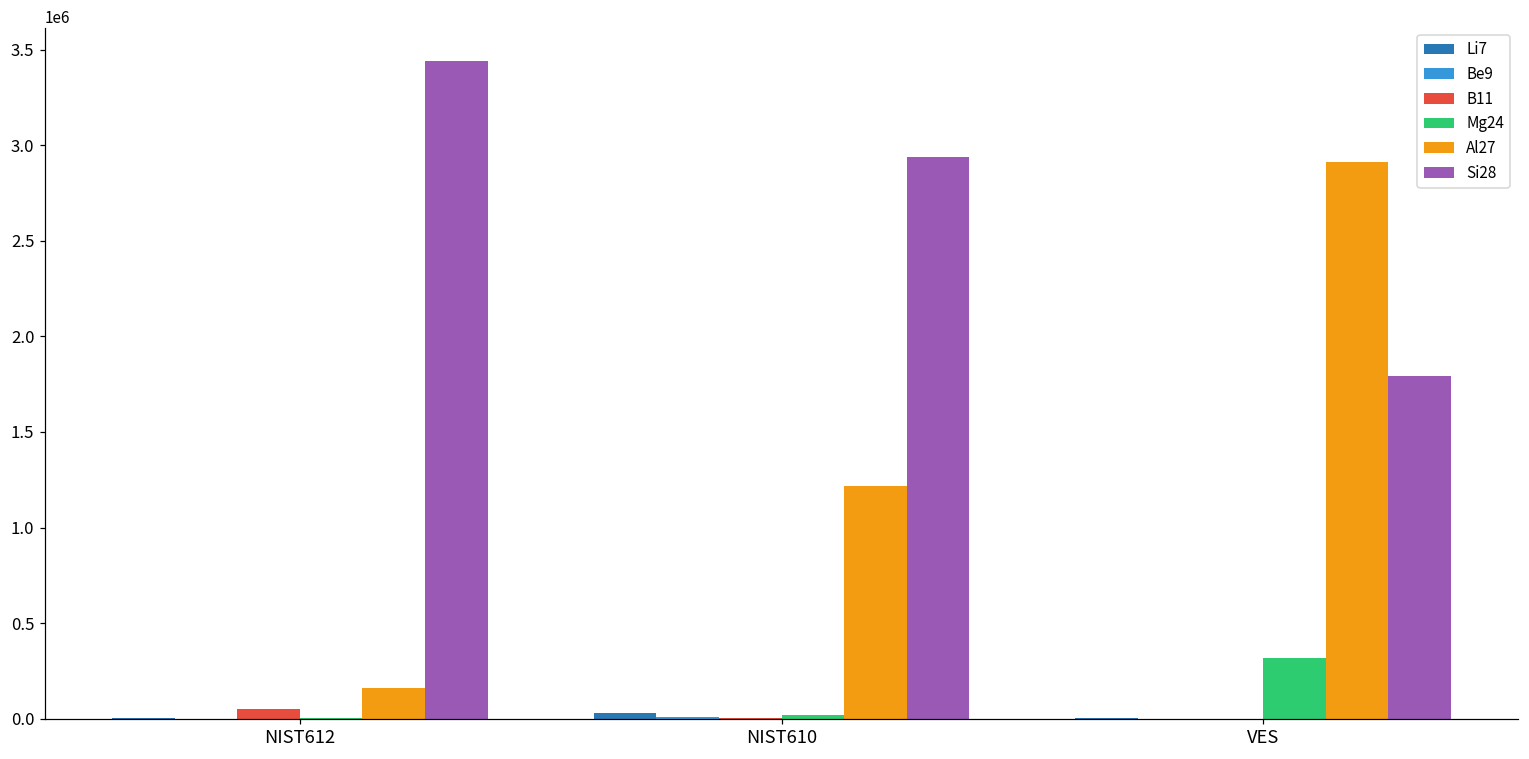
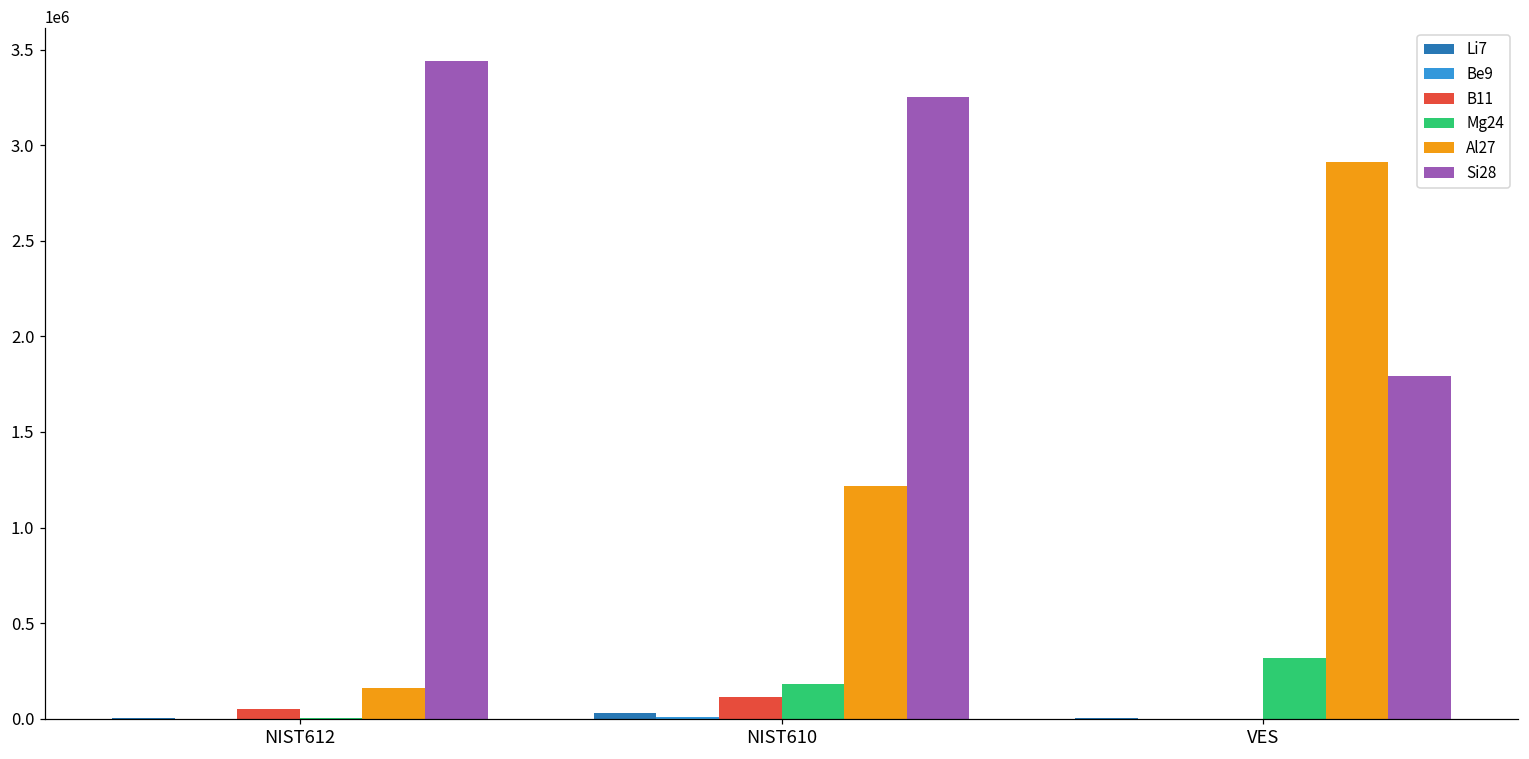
  {
    "B11": {
      "NIST612": 50000,
-     "NIST610": 0
+     "NIST610": 120000
    },
    "Mg24": {
-     "NIST610": 20000,
+     "NIST610": 180000,
      "VES": 320000
    },
    "Al27": {
      "NIST612": 160000,
      "NIST610": 1220000,
      "VES": 2910000
    },
    "Si28": {
      "NIST612": 3440000,
-     "NIST610": 2940000,
+     "NIST610": 3250000,
      "VES": 1790000
    }
  }
